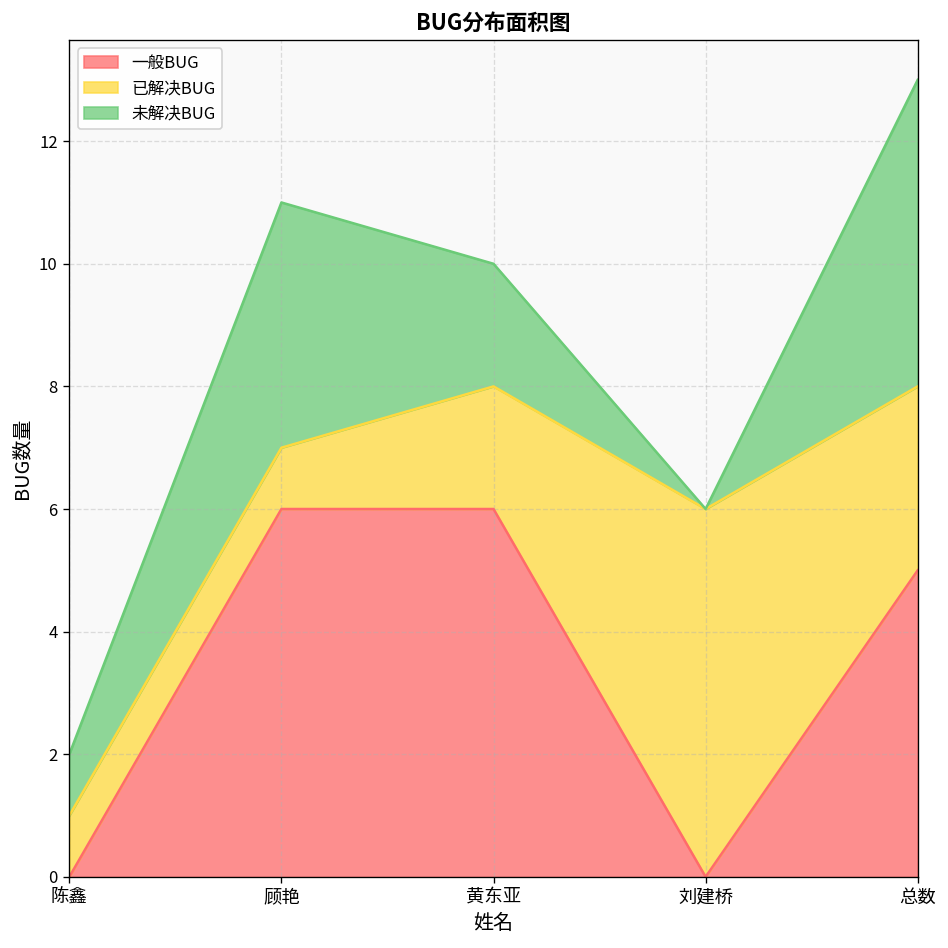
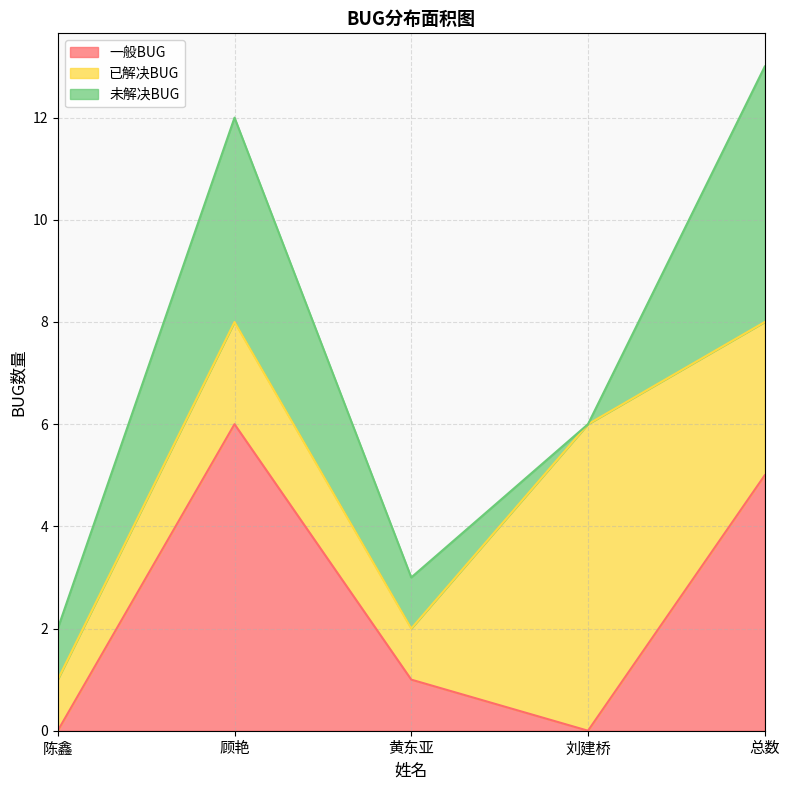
  {
    "一般BUG": {
      "陈鑫": 0,
      "顾艳": 6,
-     "黄东亚": 6,
+     "黄东亚": 1,
      "刘建桥": 0,
      "总数": 5
    },
    "已解决BUG": {
      "陈鑫": 1,
-     "顾艳": 1,
-     "黄东亚": 2,
+     "顾艳": 2,
+     "黄东亚": 1,
      "总数": 3
    },
    "未解决BUG": {
      "陈鑫": 1,
      "顾艳": 4,
-     "黄东亚": 2,
+     "黄东亚": 1,
      "总数": 5
    }
  }
